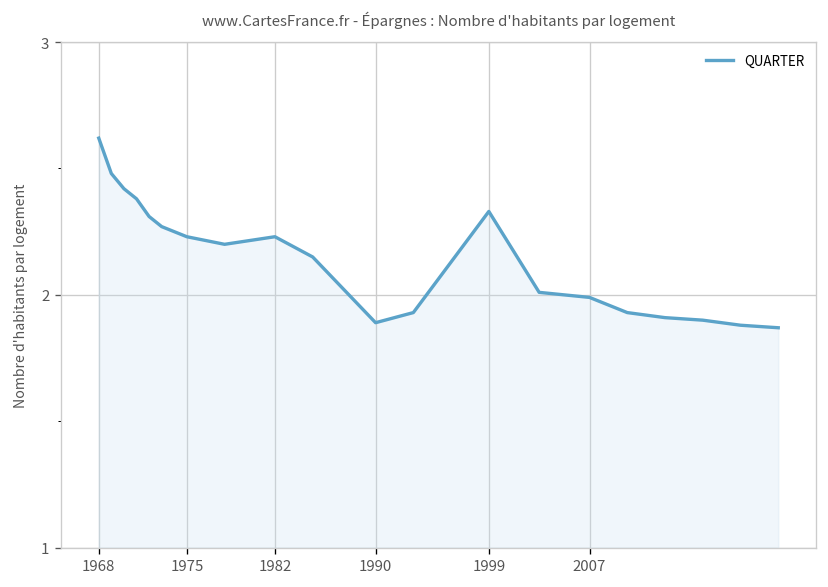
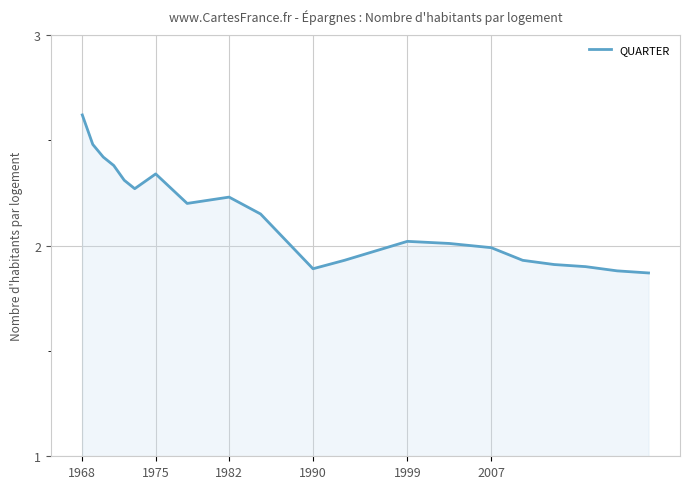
  {
    "1968": 2.62,
-   "1975": 2.23,
+   "1975": 2.34,
    "1982": 2.23,
    "1990": 1.89,
-   "1999": 2.33,
+   "1999": 2.02,
    "2007": 1.99
  }
